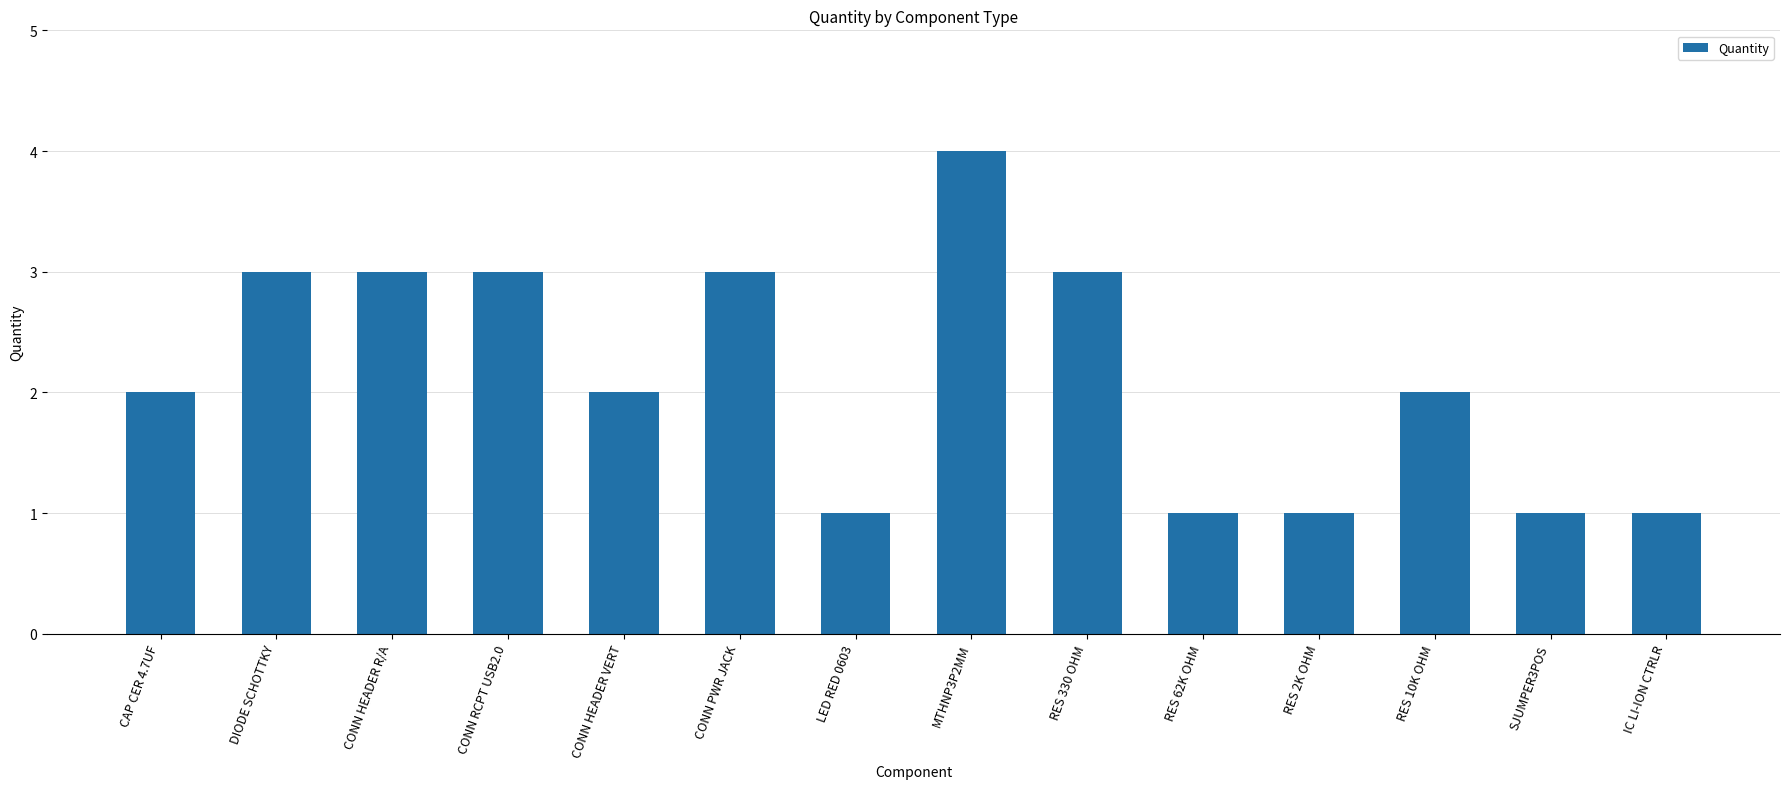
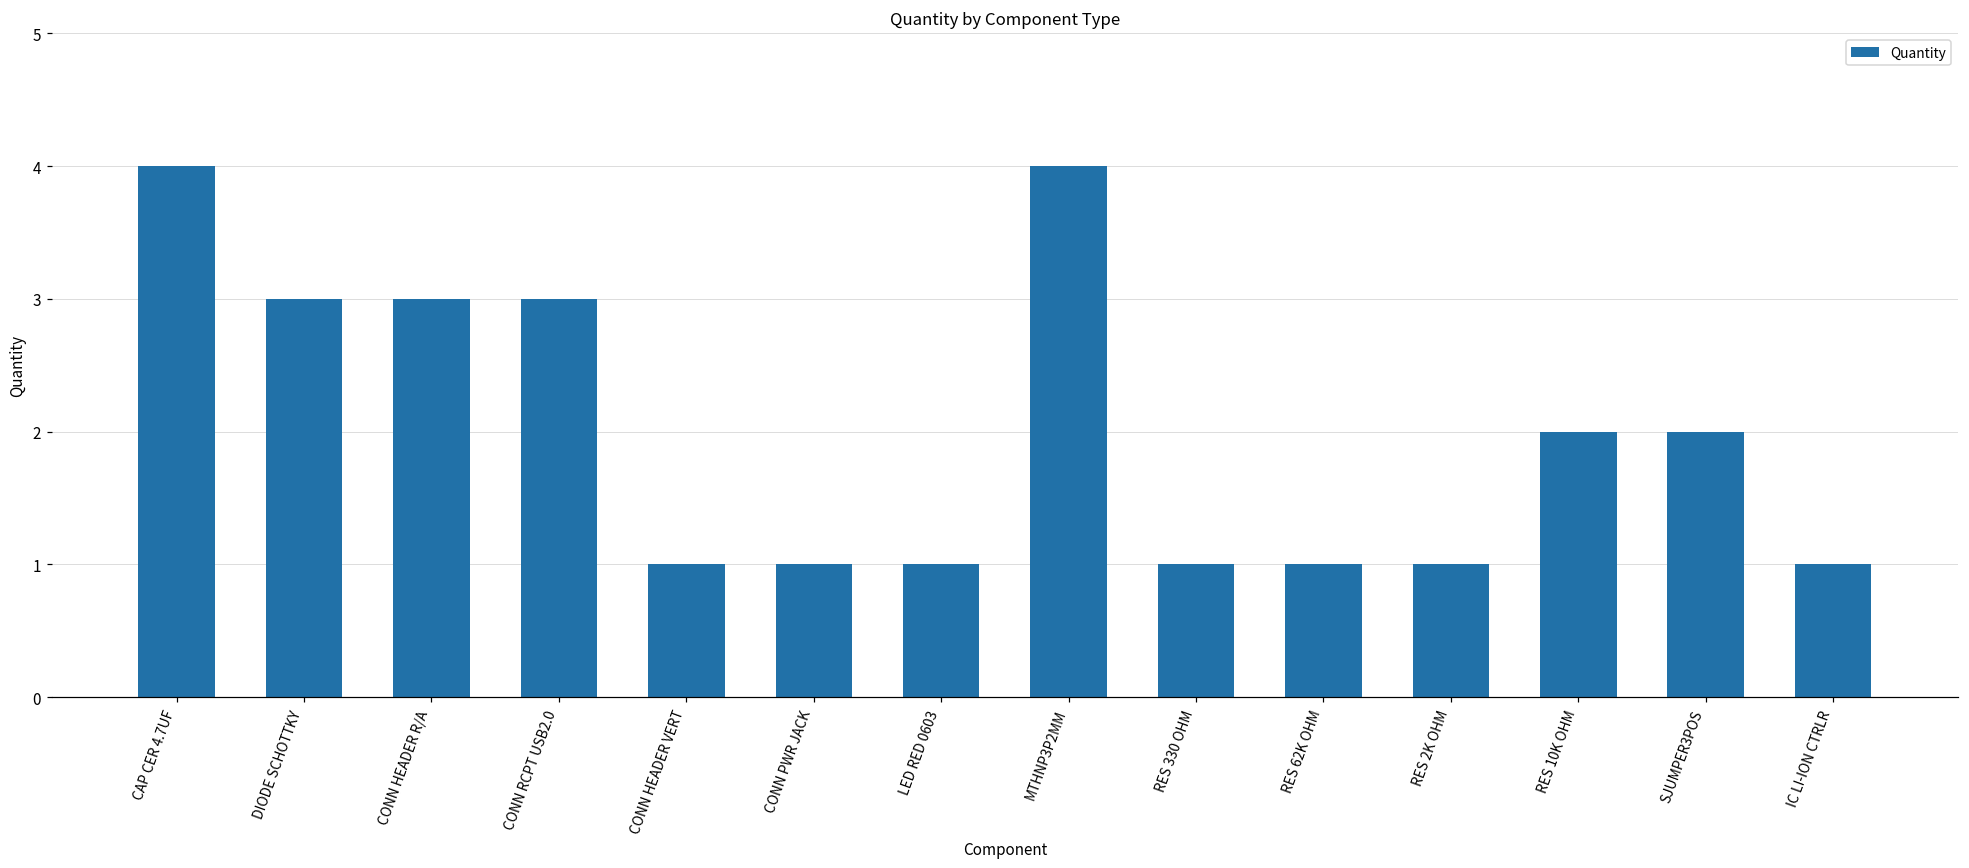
  {
-   "CAP CER 4.7UF": 2,
+   "CAP CER 4.7UF": 4,
    "DIODE SCHOTTKY": 3,
    "CONN HEADER R/A": 3,
    "CONN RCPT USB2.0": 3,
-   "CONN HEADER VERT": 2,
-   "CONN PWR JACK": 3,
+   "CONN HEADER VERT": 1,
+   "CONN PWR JACK": 1,
    "LED RED 0603": 1,
    "MTHNP3P2MM": 4,
-   "RES 330 OHM": 3,
+   "RES 330 OHM": 1,
    "RES 62K OHM": 1,
    "RES 2K OHM": 1,
    "RES 10K OHM": 2,
-   "SJUMPER3POS": 1,
+   "SJUMPER3POS": 2,
    "IC LI-ION CTRLR": 1
  }
